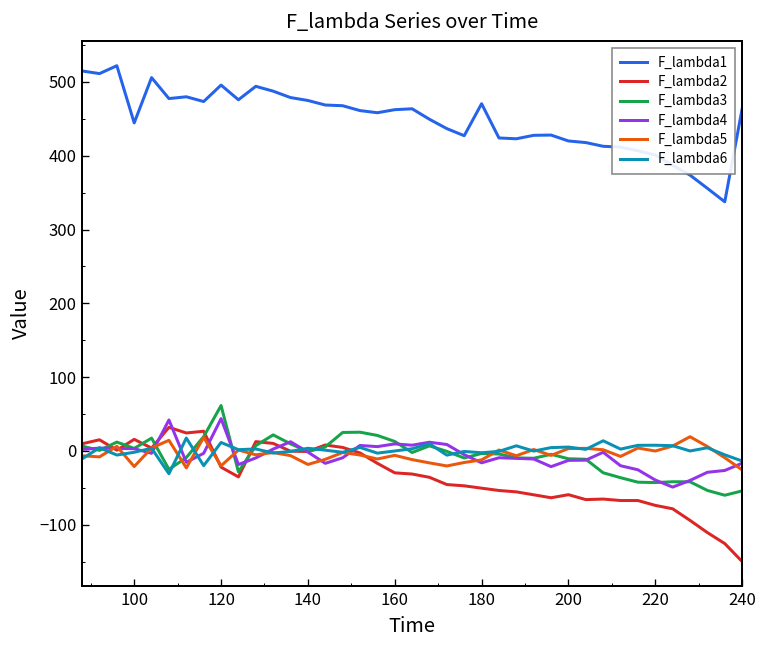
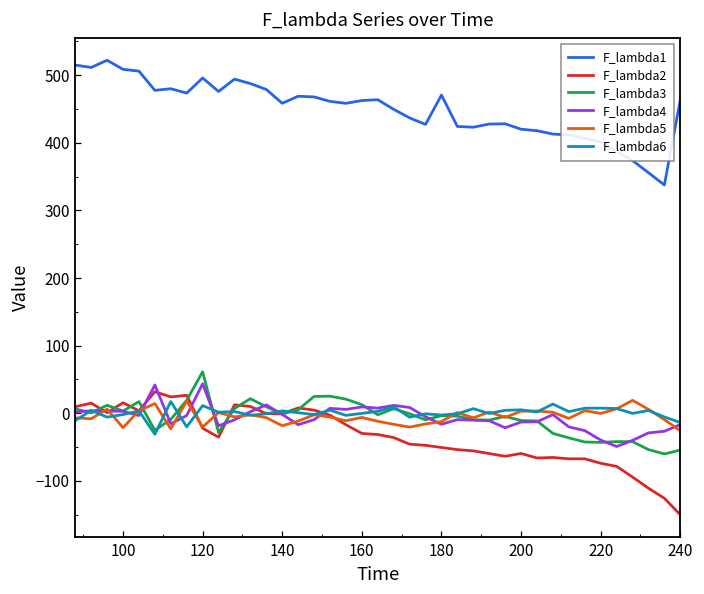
  {
    "F_lambda1": {
-     "100": 440,
+     "100": 510,
      "120": 500,
-     "140": 470,
+     "140": 460,
      "160": 460,
      "180": 470,
      "200": 420,
      "240": 460
    },
    "F_lambda3": {
      "120": 60,
      "240": -50
    },
    "F_lambda4": {
      "120": 40
    },
    "F_lambda6": {
      "100": 0,
      "120": 10,
      "140": 0,
      "160": 0,
      "220": 10
    }
  }
